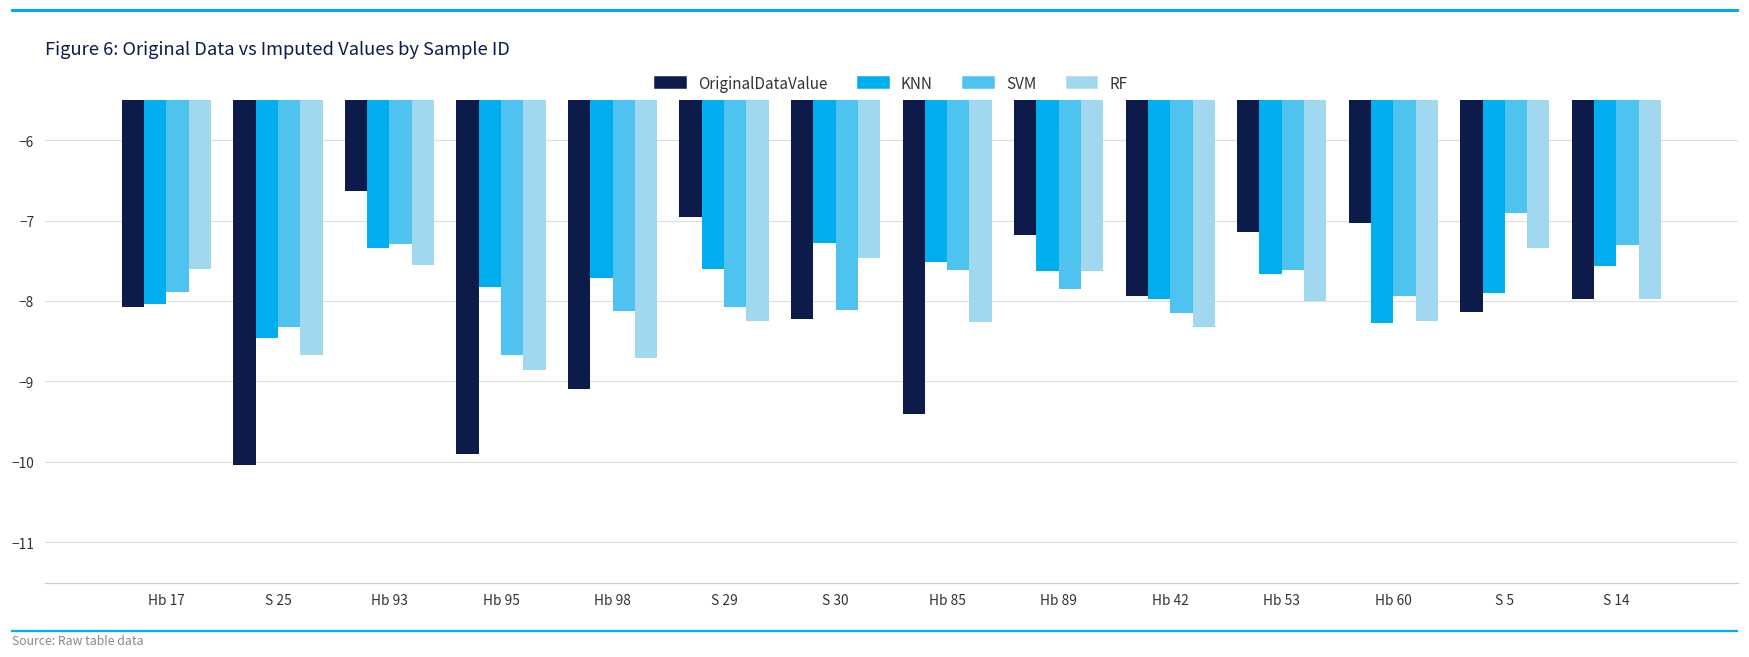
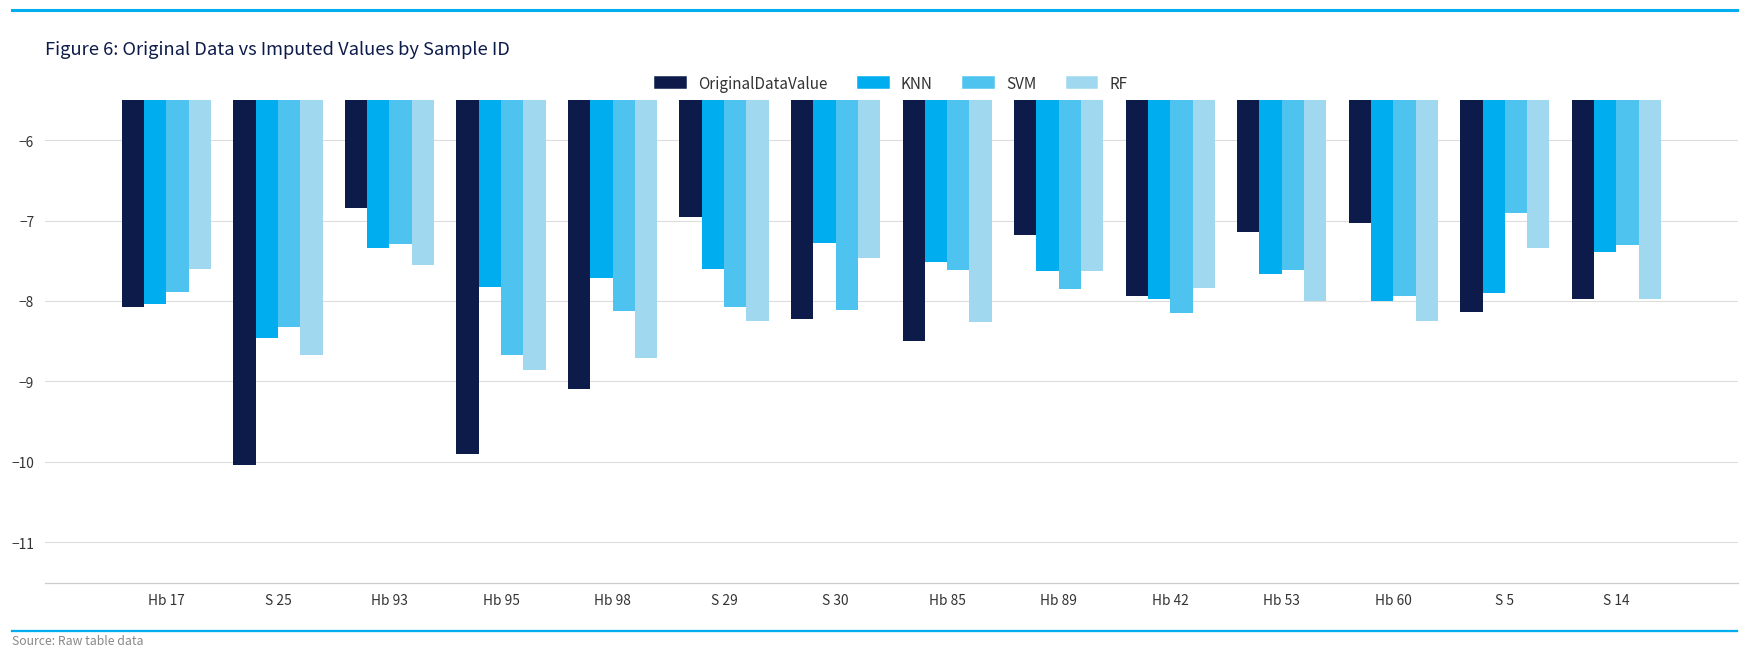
  {
    "OriginalDataValue": {
      "Hb 17": -8.1,
      "S 25": -10.0,
-     "Hb 93": -6.6,
+     "Hb 93": -6.8,
      "Hb 95": -9.9,
      "Hb 98": -9.1,
      "S 29": -7.0,
      "S 30": -8.2,
-     "Hb 85": -9.4,
+     "Hb 85": -8.5,
      "Hb 89": -7.2,
      "Hb 42": -7.9,
      "Hb 53": -7.1,
      "Hb 60": -7.0,
      "S 5": -8.1,
      "S 14": -8.0
    },
    "KNN": {
      "Hb 17": -8.0,
      "S 25": -8.5,
      "Hb 93": -7.3,
      "Hb 95": -7.8,
      "Hb 98": -7.7,
      "S 29": -7.6,
      "S 30": -7.3,
      "Hb 85": -7.5,
      "Hb 89": -7.6,
      "Hb 42": -8.0,
      "Hb 53": -7.7,
-     "Hb 60": -8.3,
+     "Hb 60": -8.0,
      "S 5": -7.9,
-     "S 14": -7.6
+     "S 14": -7.4
    },
    "SVM": {
      "Hb 17": -7.9,
      "S 25": -8.3,
      "Hb 93": -7.3,
      "Hb 95": -8.7,
      "Hb 98": -8.1,
      "S 29": -8.1,
      "S 30": -8.1,
      "Hb 85": -7.6,
      "Hb 89": -7.8,
      "Hb 42": -8.2,
      "Hb 53": -7.6,
      "Hb 60": -7.9,
      "S 5": -6.9,
      "S 14": -7.3
    },
    "RF": {
      "Hb 17": -7.6,
      "S 25": -8.7,
      "Hb 93": -7.6,
      "Hb 95": -8.9,
      "Hb 98": -8.7,
      "S 29": -8.3,
      "S 30": -7.5,
      "Hb 85": -8.3,
      "Hb 89": -7.6,
-     "Hb 42": -8.3,
+     "Hb 42": -7.8,
      "Hb 53": -8.0,
      "Hb 60": -8.2,
      "S 5": -7.3,
      "S 14": -8.0
    }
  }
